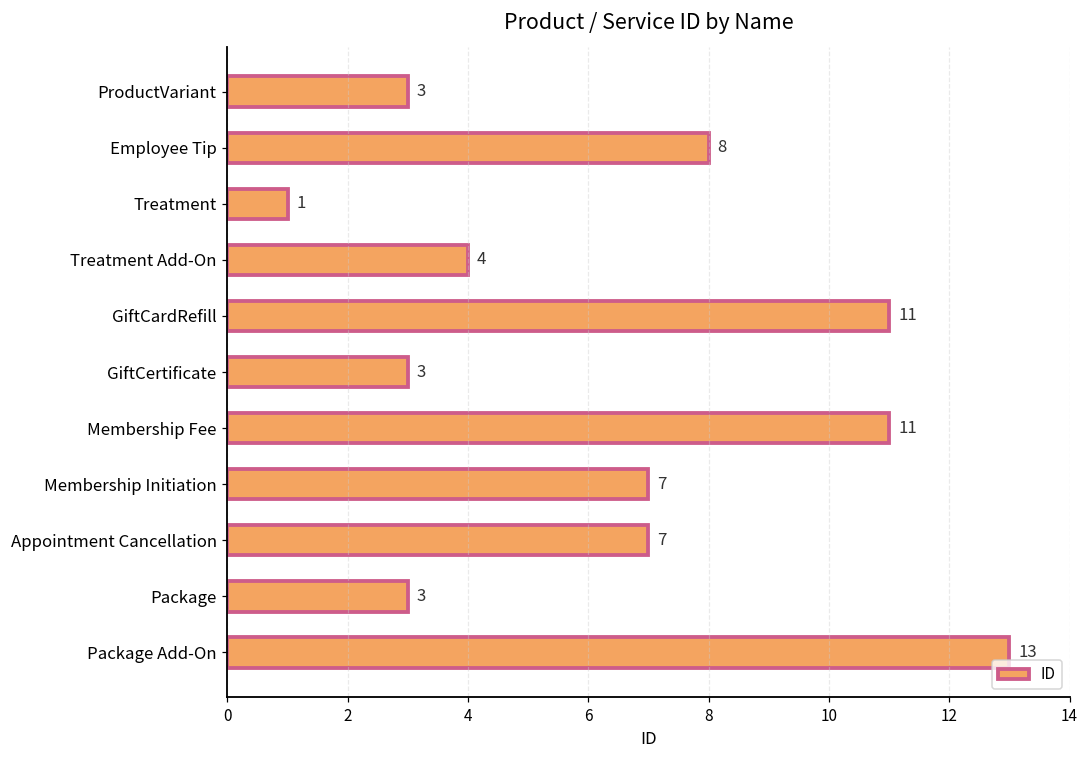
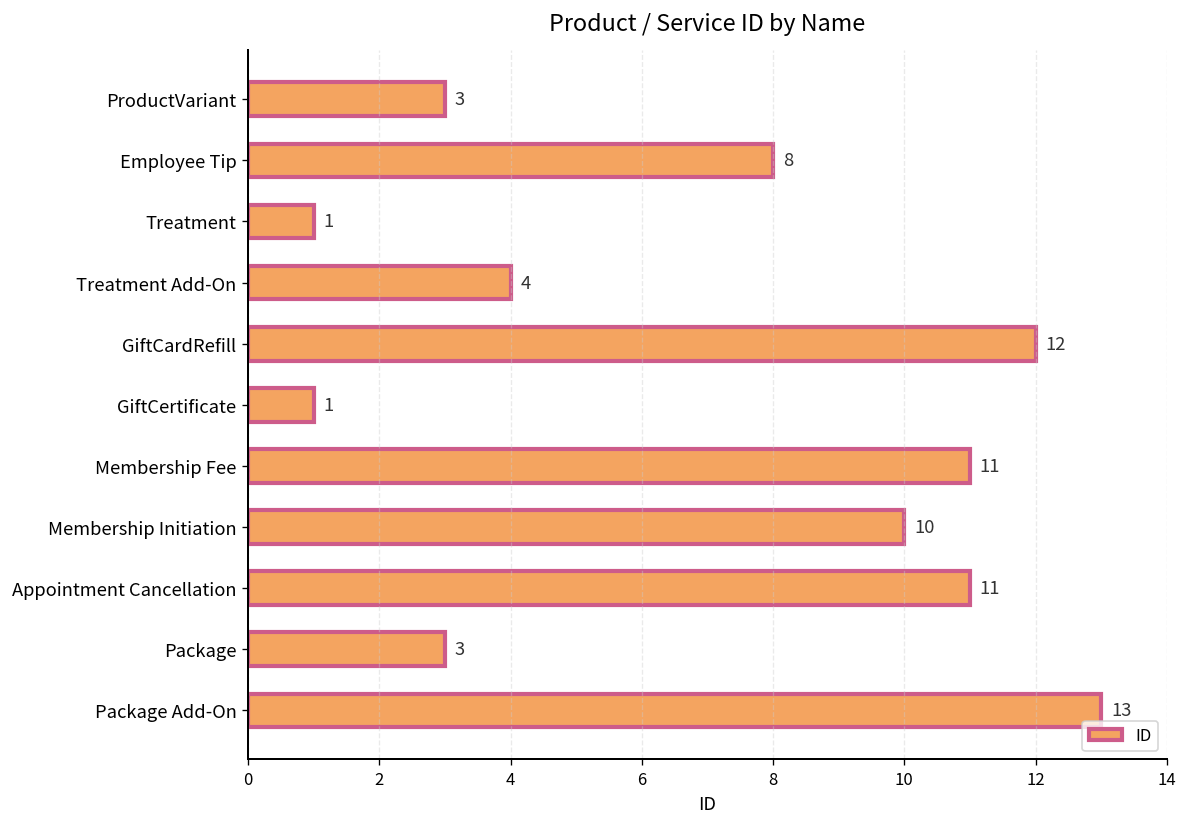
  {
    "ProductVariant": 3,
    "Employee Tip": 8,
    "Treatment": 1,
    "Treatment Add-On": 4,
-   "GiftCardRefill": 11,
-   "GiftCertificate": 3,
+   "GiftCardRefill": 12,
+   "GiftCertificate": 1,
    "Membership Fee": 11,
-   "Membership Initiation": 7,
-   "Appointment Cancellation": 7,
+   "Membership Initiation": 10,
+   "Appointment Cancellation": 11,
    "Package": 3,
    "Package Add-On": 13
  }
